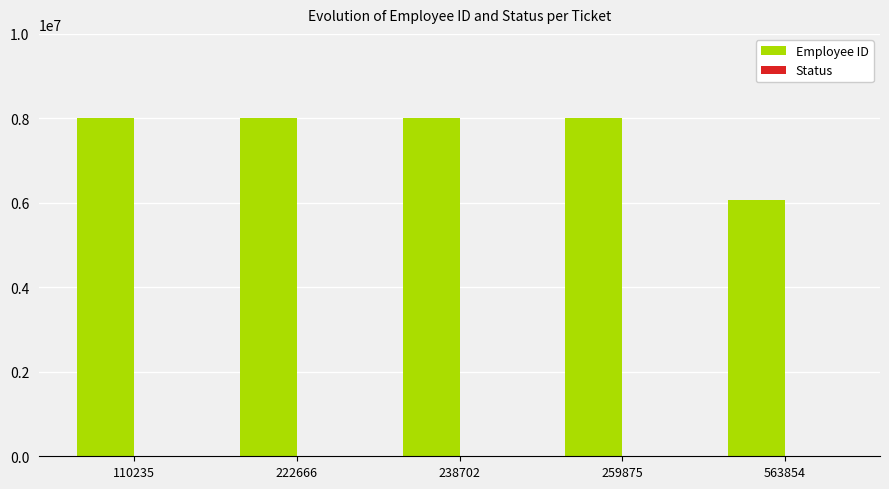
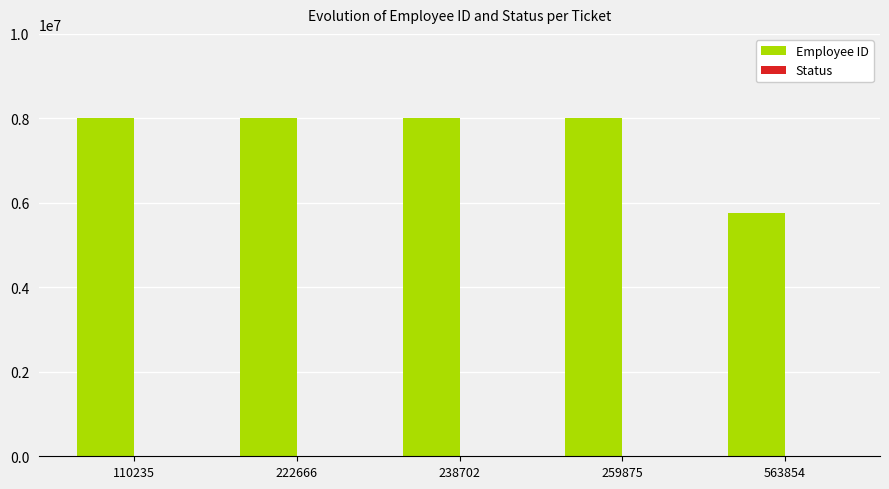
  {
    "Employee ID": {
      "110235": 8000000,
      "222666": 8000000,
      "238702": 8000000,
      "259875": 8000000,
-     "563854": 6100000
+     "563854": 5800000
    },
    "Status": {
      "110235": 0,
      "222666": 0,
      "238702": 0,
      "259875": 0,
      "563854": 0
    }
  }
